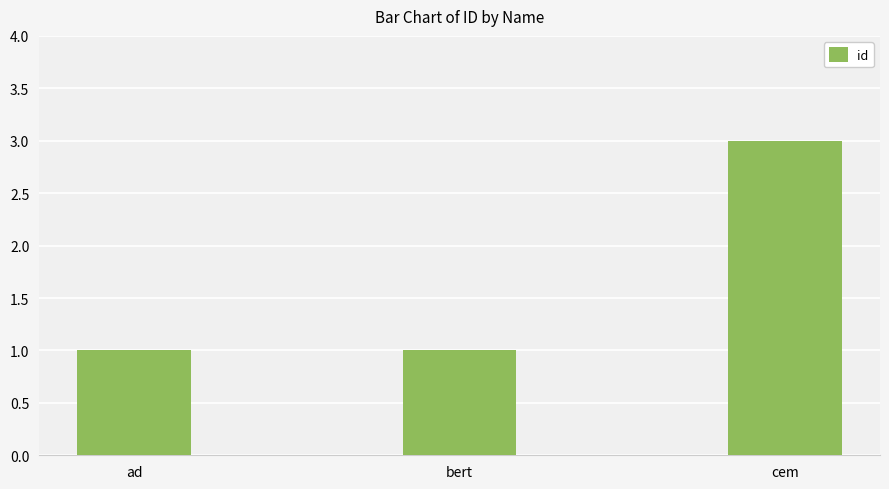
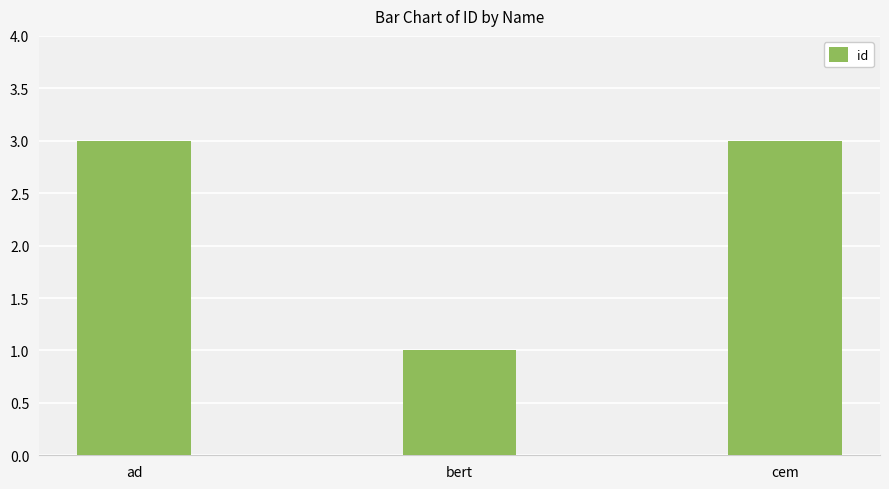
  {
-   "ad": 1,
+   "ad": 3,
    "bert": 1,
    "cem": 3
  }
